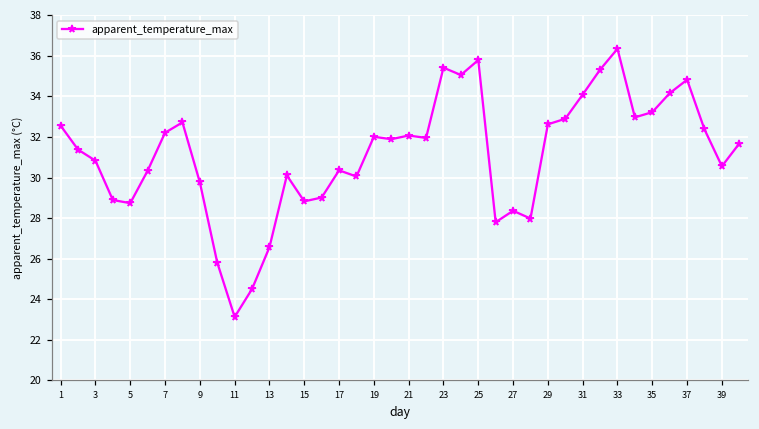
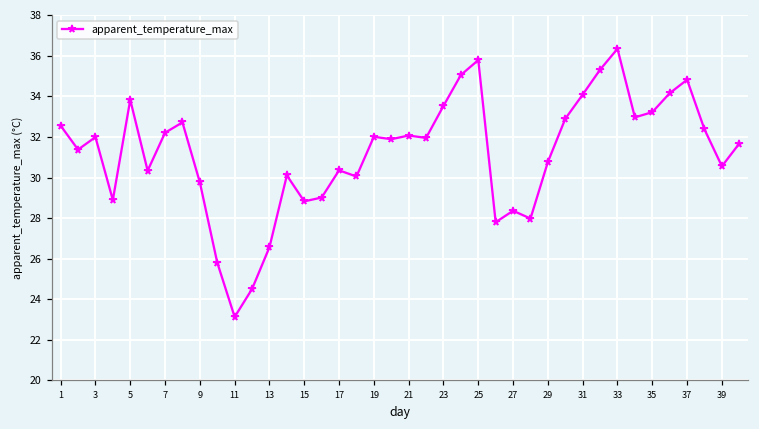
  {
    "1": 32.6,
-   "3": 30.8,
-   "5": 28.7,
+   "3": 32.0,
+   "5": 33.8,
    "7": 32.2,
    "9": 29.8,
    "11": 23.1,
    "13": 26.6,
    "15": 28.8,
    "17": 30.4,
    "19": 32.0,
    "21": 32.1,
-   "23": 35.4,
+   "23": 33.5,
    "25": 35.8,
    "27": 28.4,
-   "29": 32.6,
+   "29": 30.8,
    "31": 34.1,
    "33": 36.4,
    "35": 33.2,
    "37": 34.8,
    "39": 30.6
  }
